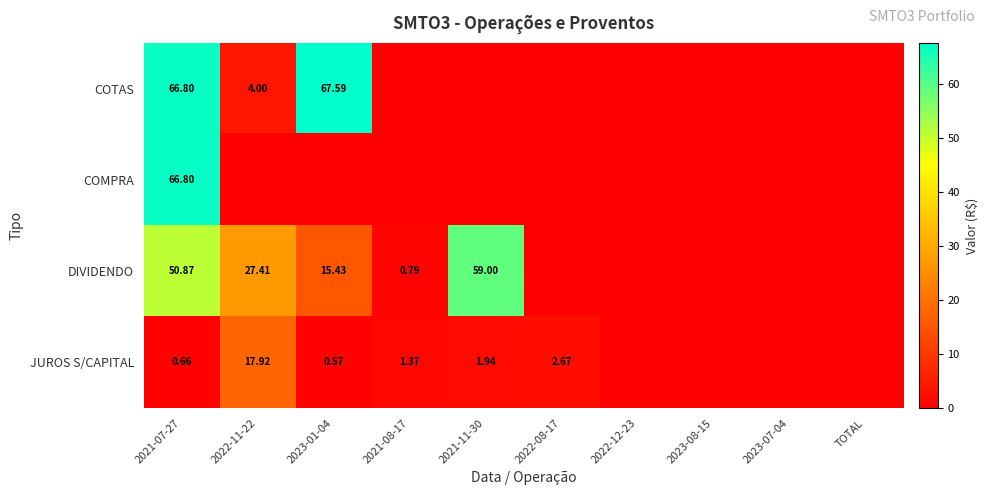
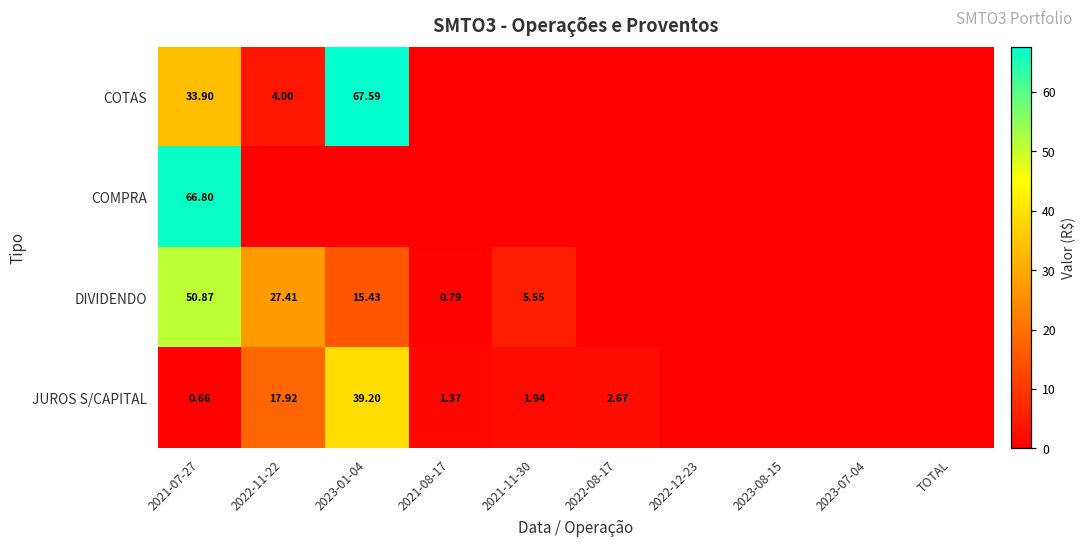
  {
    "COTAS": {
-     "2021-07-27": 66.80,
+     "2021-07-27": 33.90,
      "2022-11-22": 4.00,
      "2023-01-04": 67.59
    },
    "COMPRA": {
      "2021-07-27": 66.80
    },
    "DIVIDENDO": {
      "2021-07-27": 50.87,
      "2022-11-22": 27.41,
      "2023-01-04": 15.43,
      "2021-08-17": 0.79,
-     "2021-11-30": 59.00
+     "2021-11-30": 5.55
    },
    "JUROS S/CAPITAL": {
      "2021-07-27": 0.66,
      "2022-11-22": 17.92,
-     "2023-01-04": 0.57,
+     "2023-01-04": 39.20,
      "2021-08-17": 1.37,
      "2021-11-30": 1.94,
      "2022-08-17": 2.67
    }
  }
